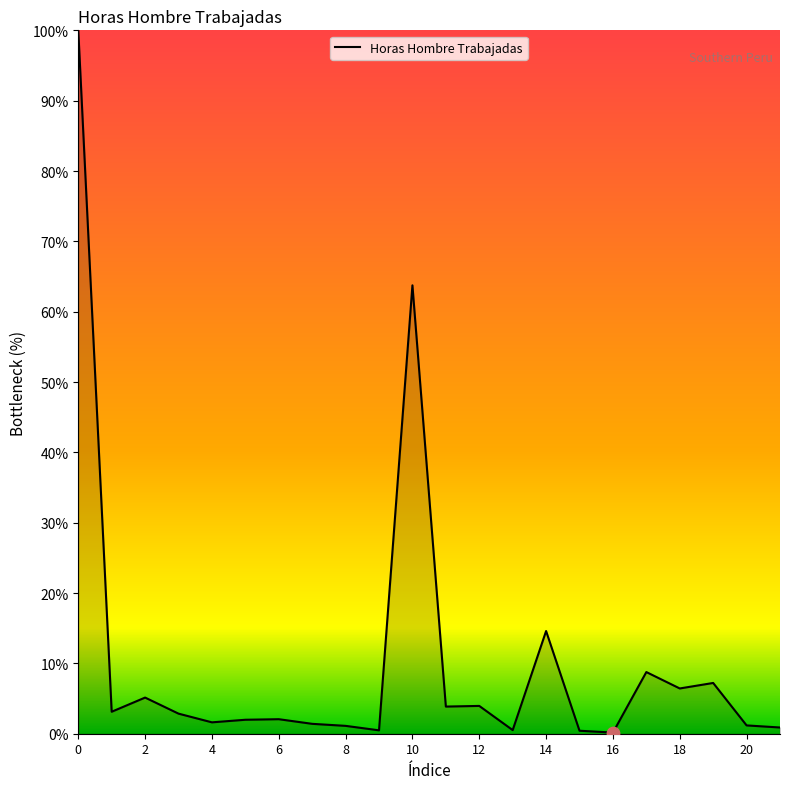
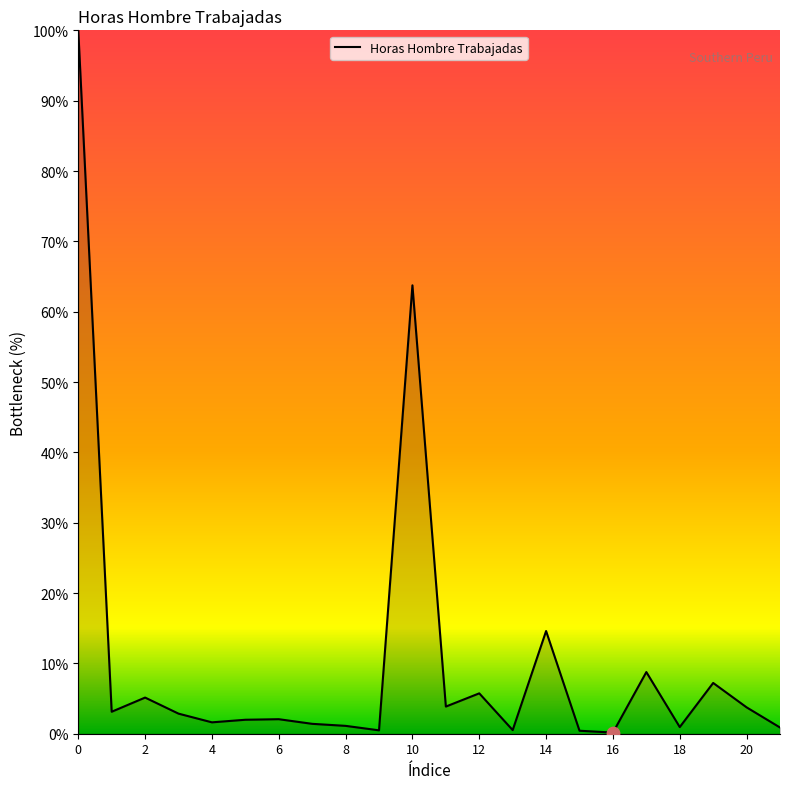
  {
    "Horas Hombre Trabajadas": {
      "0": "100%",
      "2": "5%",
      "4": "2%",
      "6": "2%",
      "8": "1%",
      "10": "64%",
-     "12": "4%",
+     "12": "6%",
      "14": "15%",
-     "18": "6%",
-     "20": "1%"
+     "18": "1%",
+     "20": "4%"
    }
  }
